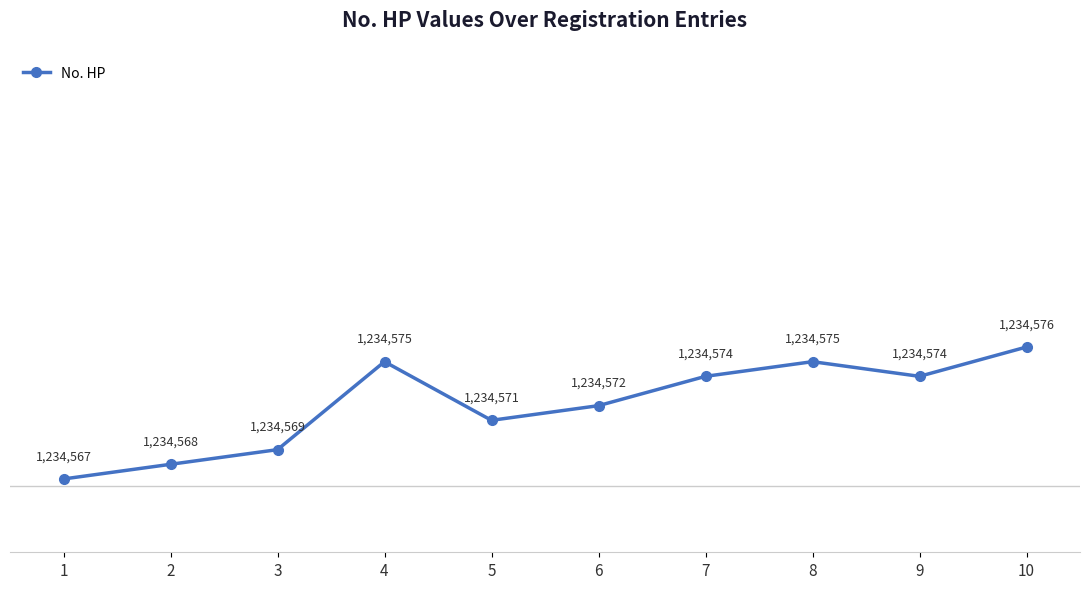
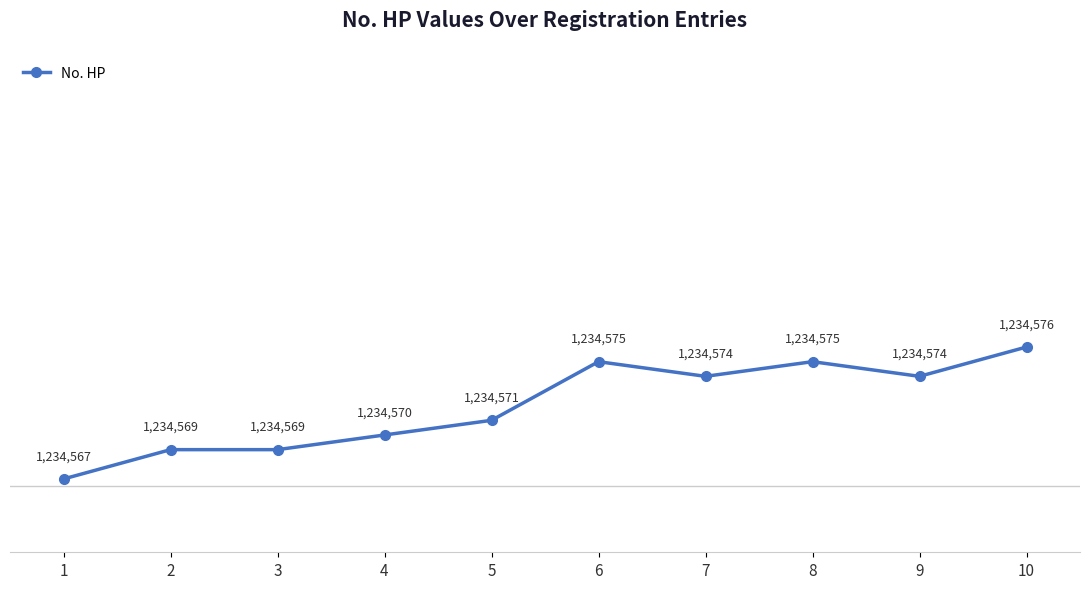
  {
    "1": "1,234,567",
-   "2": "1,234,568",
+   "2": "1,234,569",
    "3": "1,234,569",
-   "4": "1,234,575",
+   "4": "1,234,570",
    "5": "1,234,571",
-   "6": "1,234,572",
+   "6": "1,234,575",
    "7": "1,234,574",
    "8": "1,234,575",
    "9": "1,234,574",
    "10": "1,234,576"
  }
